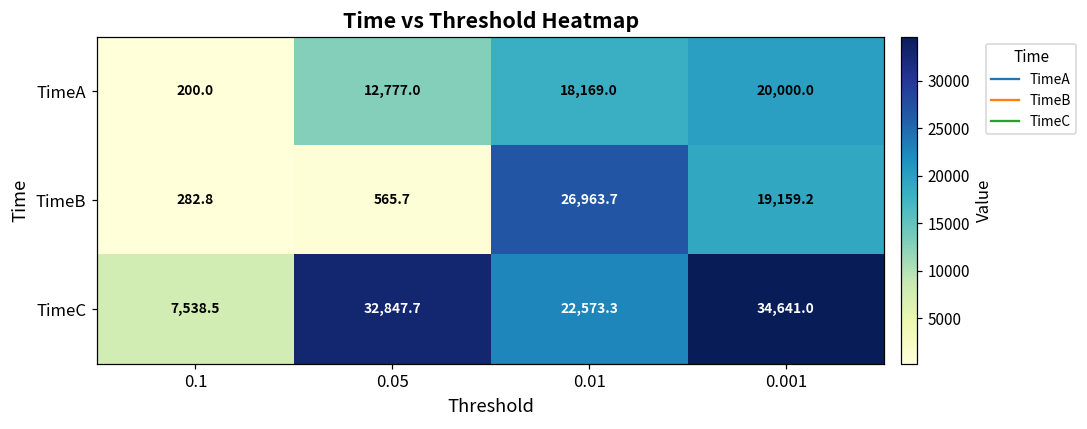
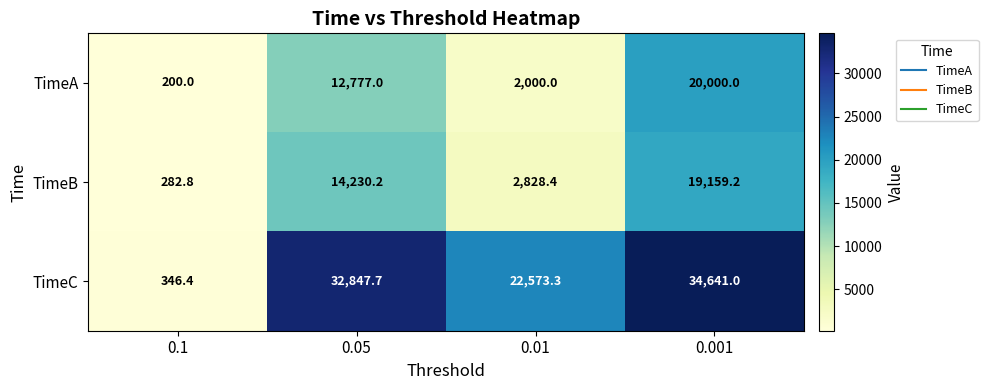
  {
    "TimeA": {
      "0.1": "200.0",
      "0.05": "12,777.0",
-     "0.01": "18,169.0",
+     "0.01": "2,000.0",
      "0.001": "20,000.0"
    },
    "TimeB": {
      "0.1": "282.8",
-     "0.05": "565.7",
-     "0.01": "26,963.7",
+     "0.05": "14,230.2",
+     "0.01": "2,828.4",
      "0.001": "19,159.2"
    },
    "TimeC": {
-     "0.1": "7,538.5",
+     "0.1": "346.4",
      "0.05": "32,847.7",
      "0.01": "22,573.3",
      "0.001": "34,641.0"
    }
  }
